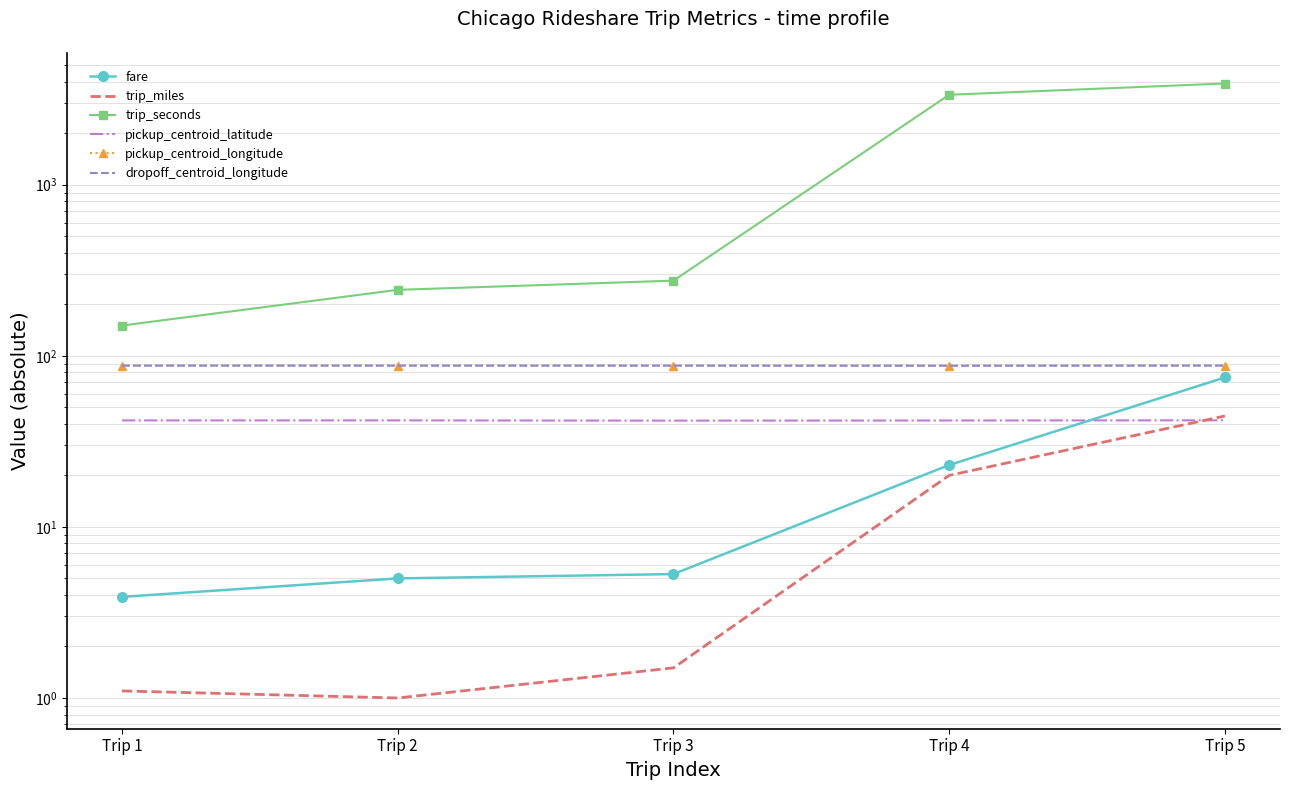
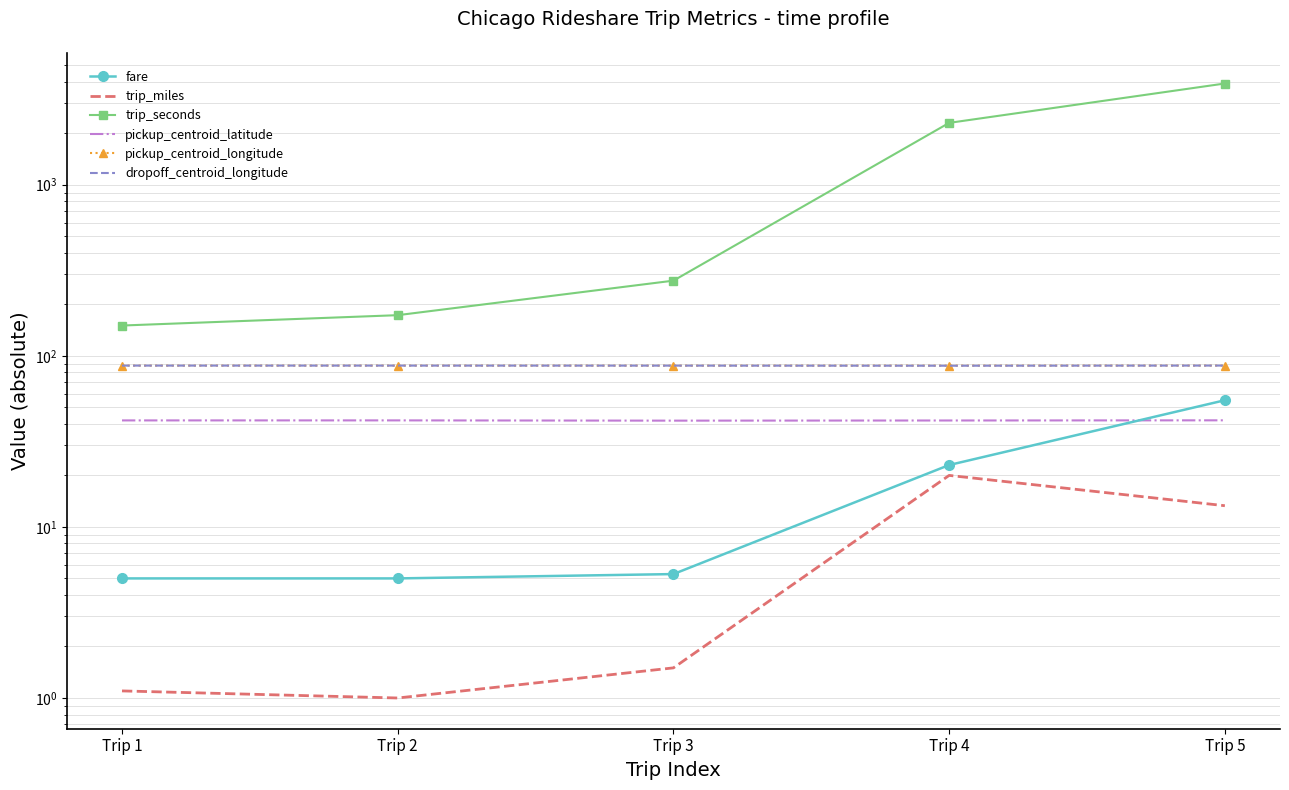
  {
    "fare": {
-     "Trip 1": 3.9,
+     "Trip 1": 5.0,
      "Trip 2": 5.0,
      "Trip 3": 5.3,
      "Trip 4": 23,
-     "Trip 5": 70
+     "Trip 5": 55
    },
    "trip_miles": {
      "Trip 1": 1.1,
      "Trip 2": 1,
      "Trip 3": 1.5,
      "Trip 4": 20,
-     "Trip 5": 45
+     "Trip 5": 13
    },
    "trip_seconds": {
      "Trip 1": 150,
-     "Trip 2": 240,
+     "Trip 2": 170,
      "Trip 3": 280,
-     "Trip 4": 3400,
+     "Trip 4": 2300,
      "Trip 5": 3900
    }
  }
